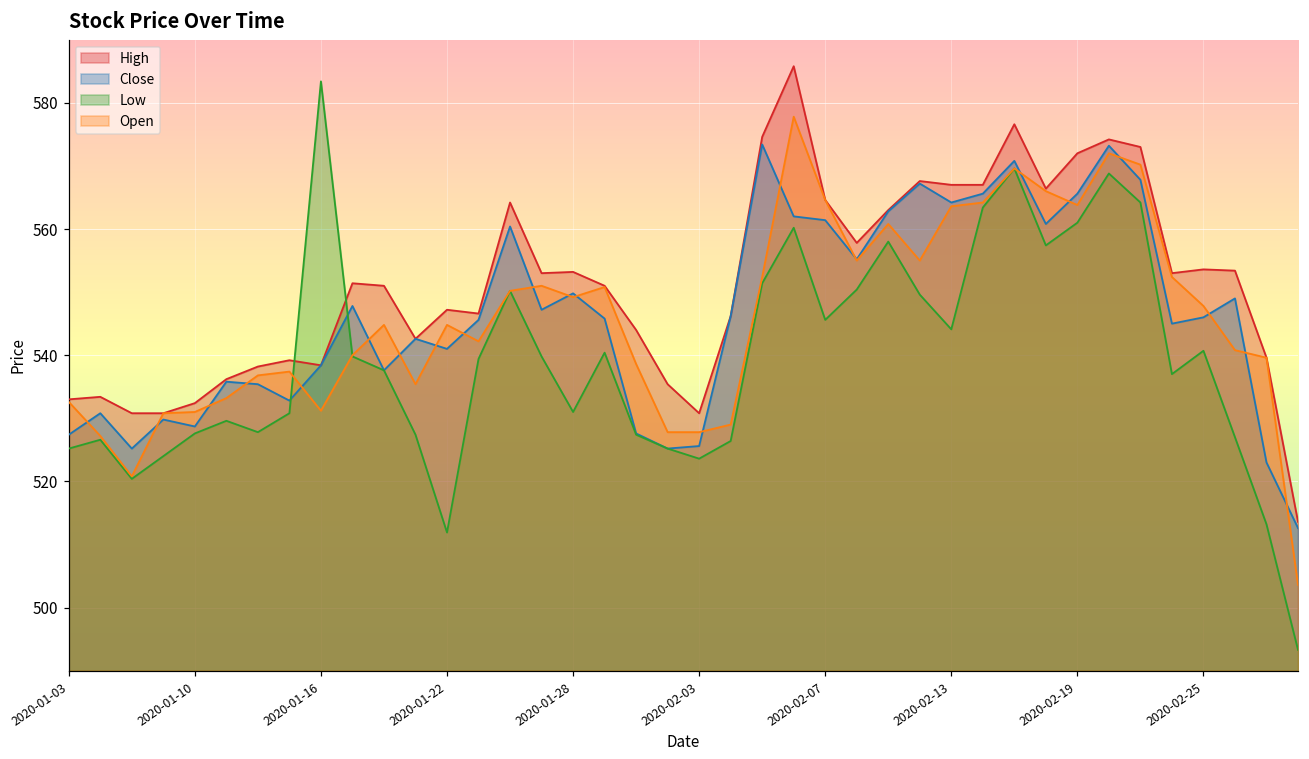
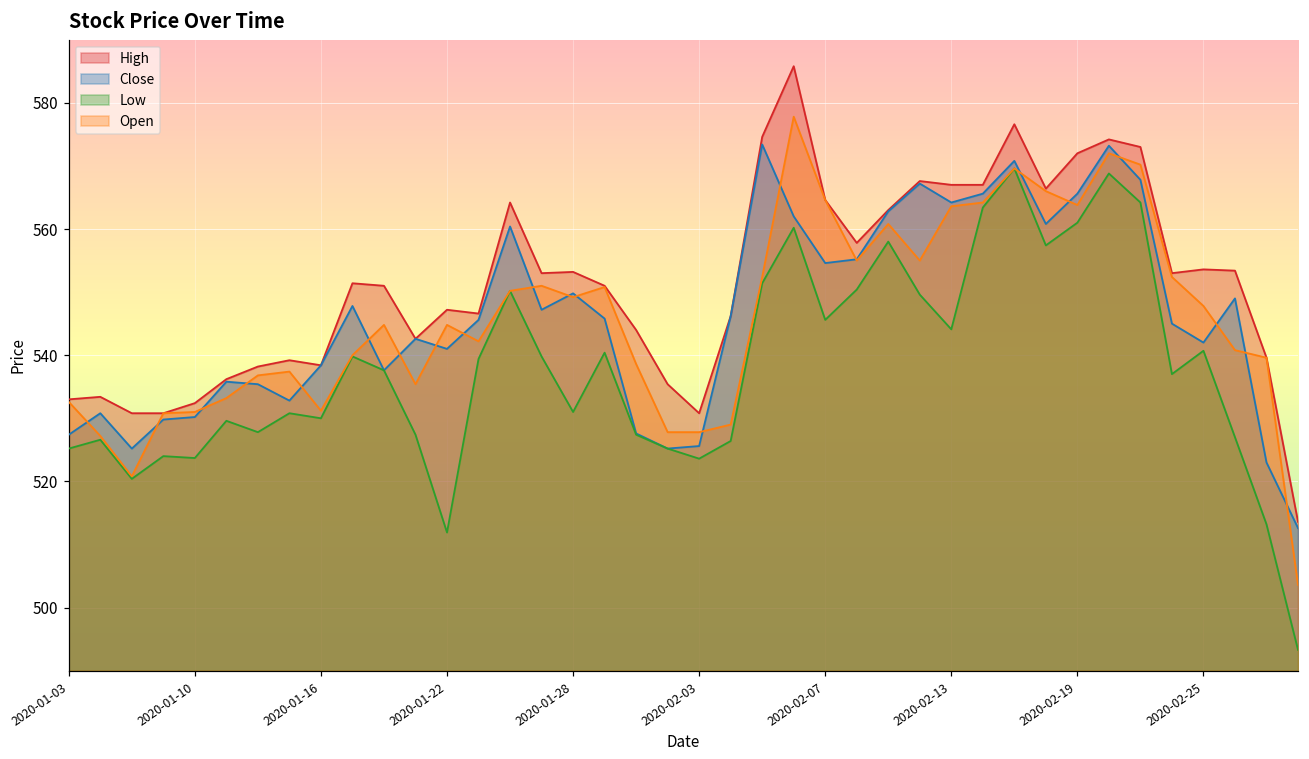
  {
    "Close": {
      "2020-01-03": 527,
-     "2020-01-10": 529,
+     "2020-01-10": 530,
      "2020-01-22": 541,
      "2020-01-28": 550,
      "2020-02-03": 526,
-     "2020-02-07": 561,
+     "2020-02-07": 555,
      "2020-02-13": 564,
      "2020-02-19": 566,
-     "2020-02-25": 546
+     "2020-02-25": 542
    },
    "Low": {
      "2020-01-03": 525,
-     "2020-01-10": 528,
-     "2020-01-16": 583,
+     "2020-01-10": 524,
+     "2020-01-16": 530,
      "2020-01-22": 512,
      "2020-01-28": 531,
      "2020-02-03": 524,
      "2020-02-07": 546,
      "2020-02-13": 544,
      "2020-02-19": 561,
      "2020-02-25": 541
    }
  }
